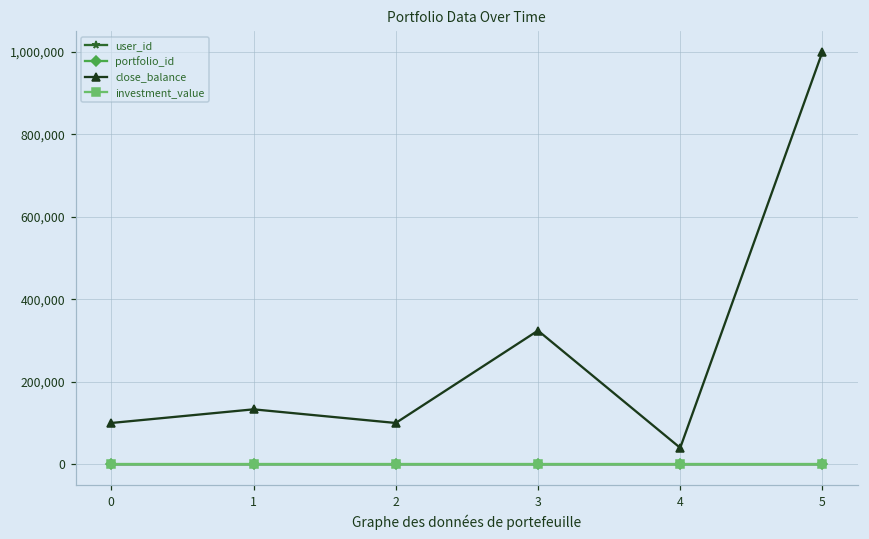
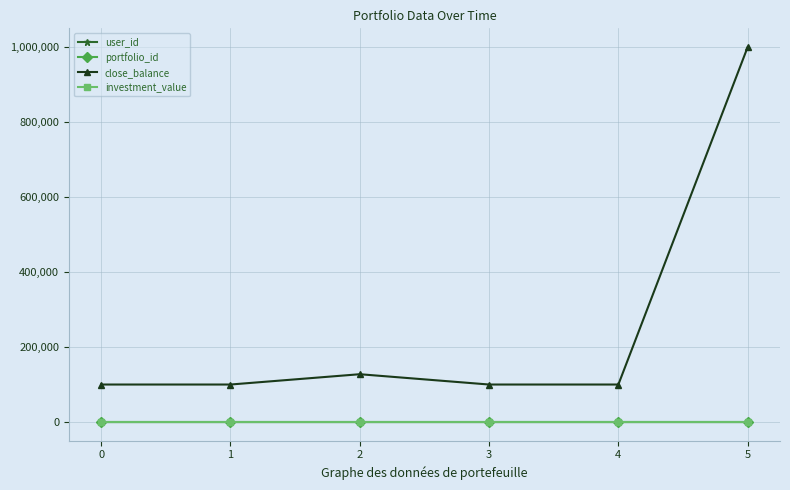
  {
    "investment_value": {
      "0": "0",
      "1": "0",
      "2": "0",
      "3": "0",
      "4": "0",
      "5": "0"
    },
    "close_balance": {
      "0": "100,000",
-     "1": "130,000",
-     "2": "100,000",
-     "3": "320,000",
-     "4": "40,000",
+     "1": "100,000",
+     "2": "130,000",
+     "3": "100,000",
+     "4": "100,000",
      "5": "1,000,000"
    }
  }
